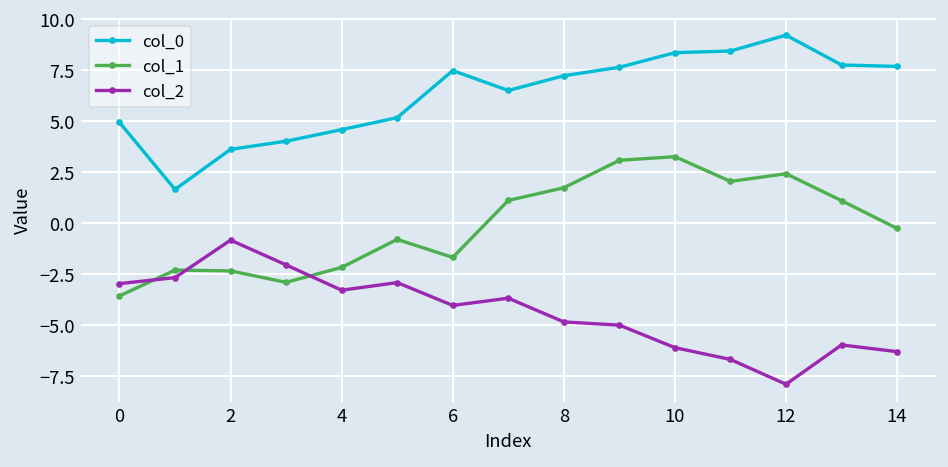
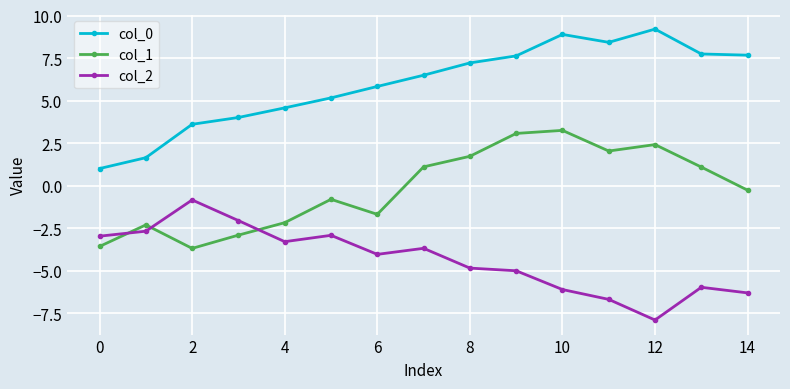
  {
    "col_0": {
-     "0": 4.9,
+     "0": 1.0,
      "2": 3.6,
      "4": 4.6,
-     "6": 7.5,
+     "6": 5.8,
      "8": 7.2,
-     "10": 8.3,
+     "10": 8.9,
      "12": 9.2,
      "14": 7.7
    },
    "col_1": {
      "0": -3.6,
-     "2": -2.3,
+     "2": -3.7,
      "4": -2.2,
      "6": -1.7,
      "8": 1.7,
      "10": 3.2,
      "12": 2.4,
      "14": -0.3
    },
    "col_2": {
      "0": -3.0,
      "2": -0.8,
      "4": -3.3,
      "6": -4.0,
      "8": -4.8,
      "10": -6.1,
      "12": -7.9,
      "14": -6.3
    }
  }
